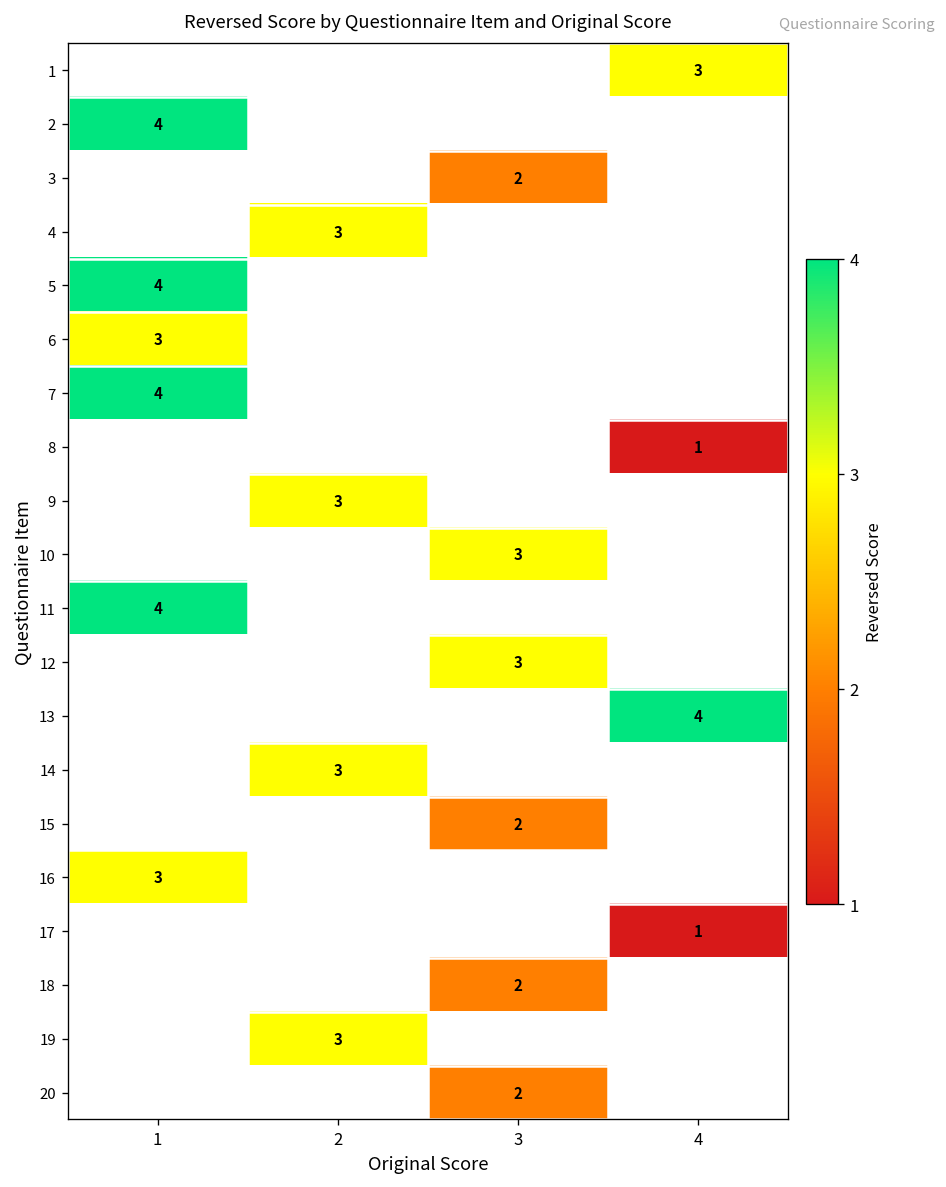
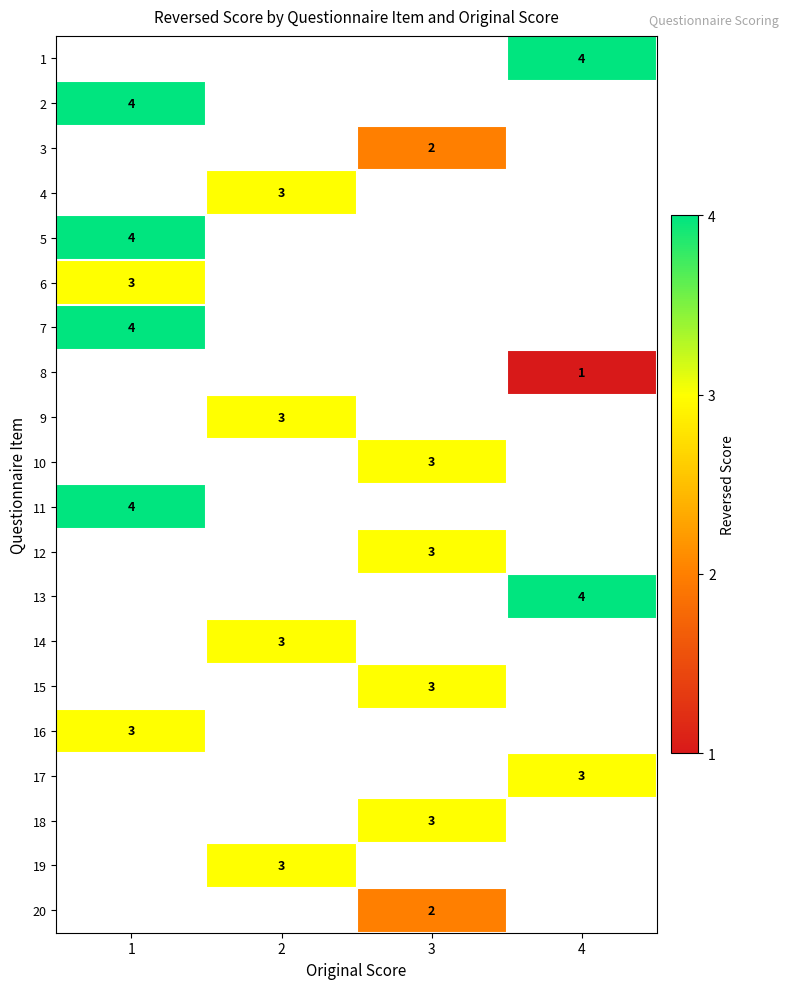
  {
    "1": {
-     "4": 3
+     "4": 4
    },
    "2": {
      "1": 4
    },
    "3": {
      "3": 2
    },
    "4": {
      "2": 3
    },
    "5": {
      "1": 4
    },
    "6": {
      "1": 3
    },
    "7": {
      "1": 4
    },
    "8": {
      "4": 1
    },
    "9": {
      "2": 3
    },
    "10": {
      "3": 3
    },
    "11": {
      "1": 4
    },
    "12": {
      "3": 3
    },
    "13": {
      "4": 4
    },
    "14": {
      "2": 3
    },
    "15": {
-     "3": 2
+     "3": 3
    },
    "16": {
      "1": 3
    },
    "17": {
-     "4": 1
+     "4": 3
    },
    "18": {
-     "3": 2
+     "3": 3
    },
    "19": {
      "2": 3
    },
    "20": {
      "3": 2
    }
  }
